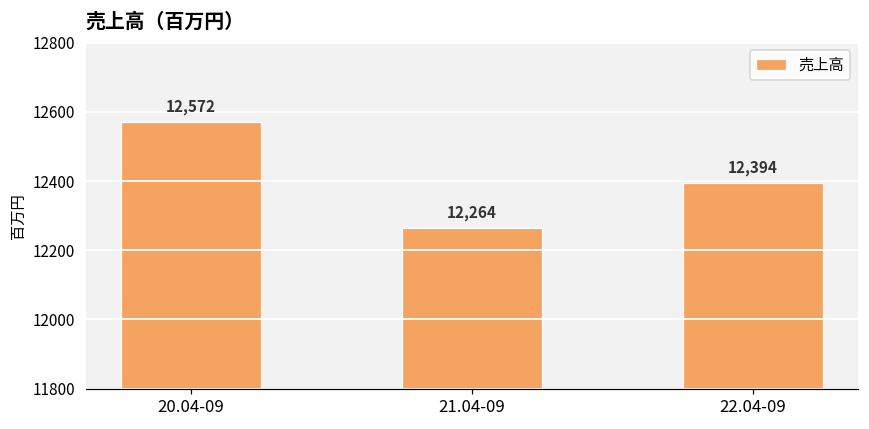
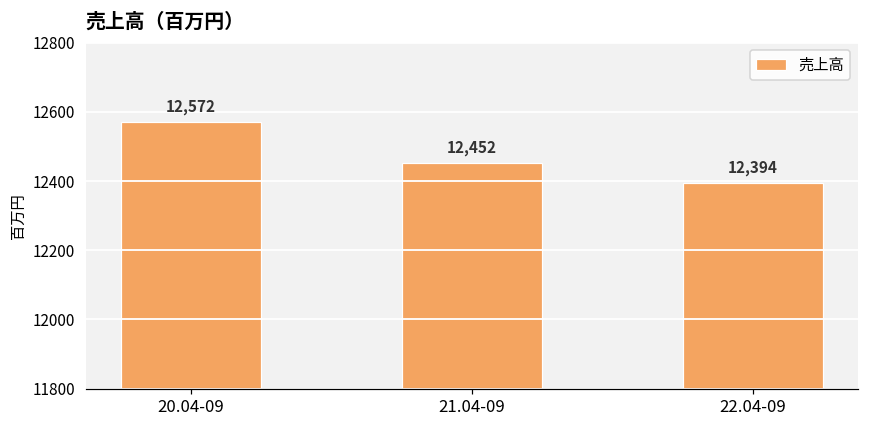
  {
    "20.04-09": "12,572",
-   "21.04-09": "12,264",
+   "21.04-09": "12,452",
    "22.04-09": "12,394"
  }
